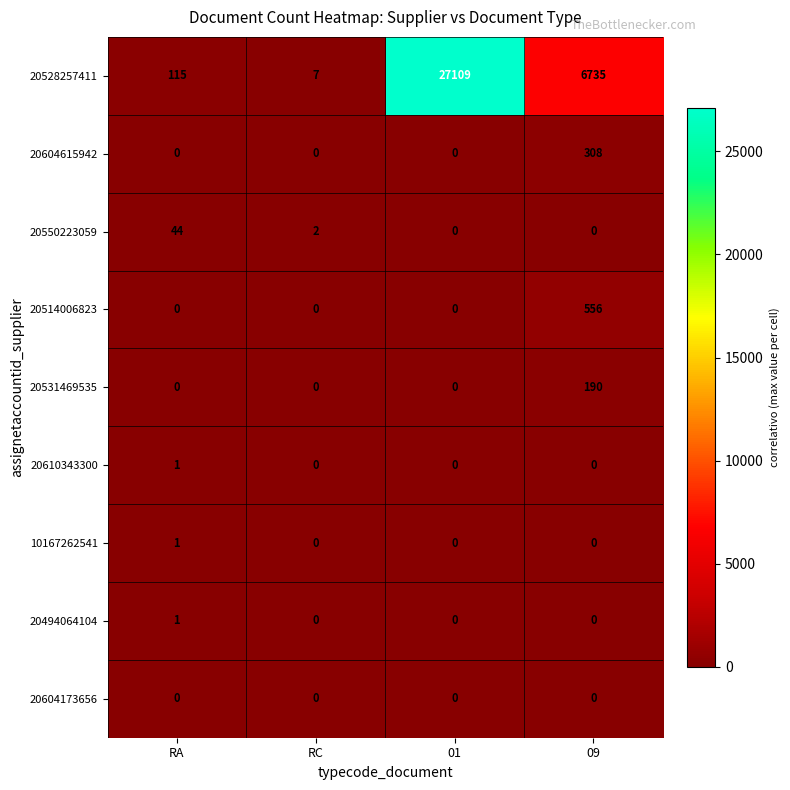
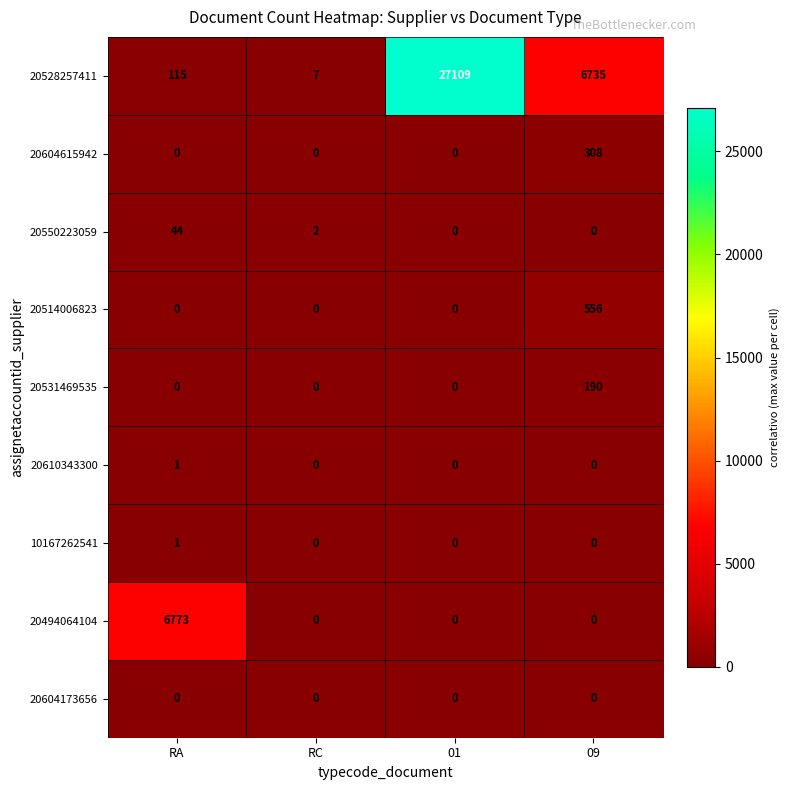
  {
    "20528257411": {
      "RA": 115,
      "RC": 7,
      "01": 27109,
      "09": 6735
    },
    "20604615942": {
      "RA": 0,
      "RC": 0,
      "01": 0,
      "09": 308
    },
    "20550223059": {
      "RA": 44,
      "RC": 2,
      "01": 0,
      "09": 0
    },
    "20514006823": {
      "RA": 0,
      "RC": 0,
      "01": 0,
      "09": 556
    },
    "20531469535": {
      "RA": 0,
      "RC": 0,
      "01": 0,
      "09": 190
    },
    "20610343300": {
      "RA": 1,
      "RC": 0,
      "01": 0,
      "09": 0
    },
    "10167262541": {
      "RA": 1,
      "RC": 0,
      "01": 0,
      "09": 0
    },
    "20494064104": {
-     "RA": 1,
+     "RA": 6773,
      "RC": 0,
      "01": 0,
      "09": 0
    },
    "20604173656": {
      "RA": 0,
      "RC": 0,
      "01": 0,
      "09": 0
    }
  }
